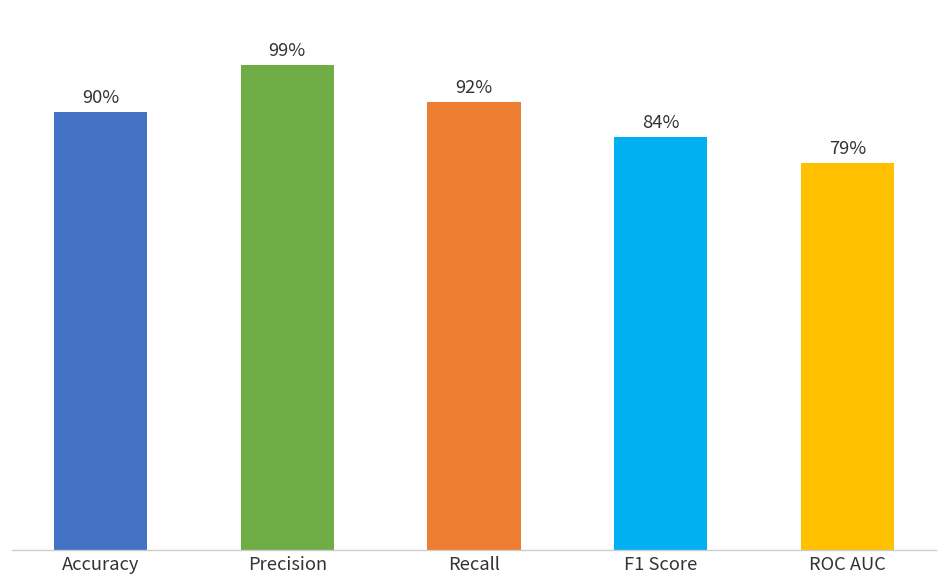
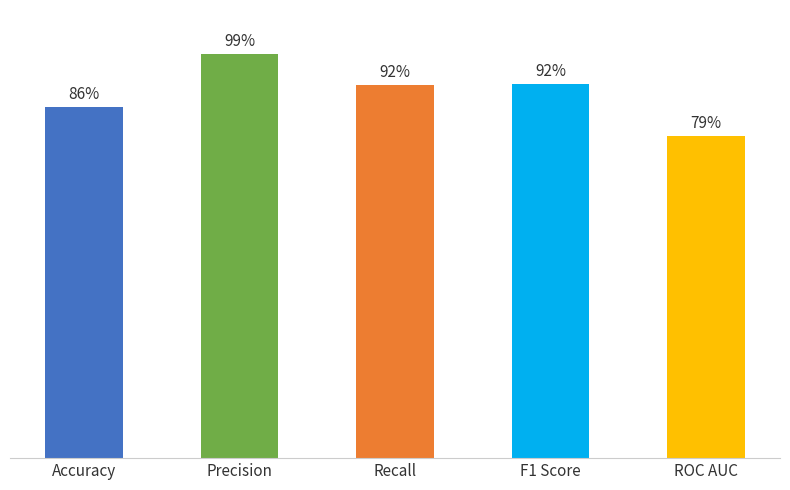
  {
-   "Accuracy": "90%",
+   "Accuracy": "86%",
    "Precision": "99%",
    "Recall": "92%",
-   "F1 Score": "84%",
+   "F1 Score": "92%",
    "ROC AUC": "79%"
  }
